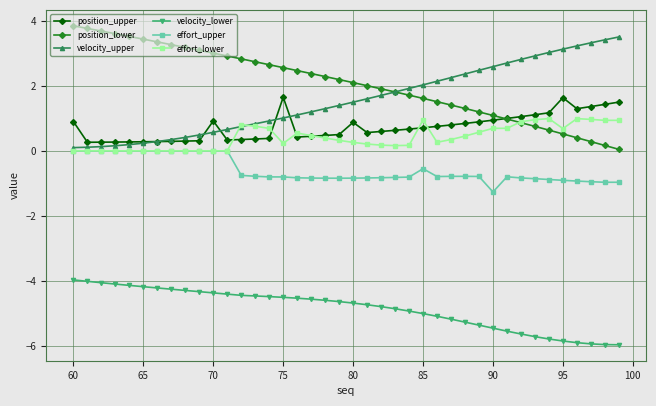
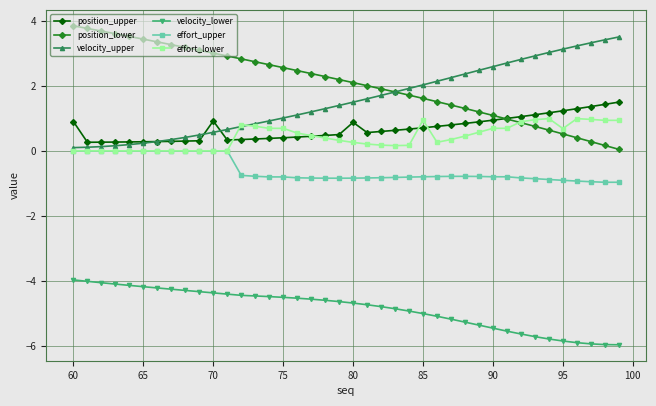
  {
    "position_upper": {
      "60": 0.9,
      "70": 0.9,
-     "75": 1.6,
+     "75": 0.4,
      "80": 0.9,
      "85": 0.7,
      "90": 0.9,
-     "95": 1.6
+     "95": 1.2
    },
    "effort_upper": {
      "75": -0.8,
      "80": -0.8,
-     "85": -0.5,
-     "90": -1.3,
+     "85": -0.8,
+     "90": -0.8,
      "95": -0.9
    },
    "effort_lower": {
-     "75": 0.2,
+     "75": 0.7,
      "80": 0.3,
      "85": 0.9,
      "90": 0.7,
      "95": 0.7
    }
  }
